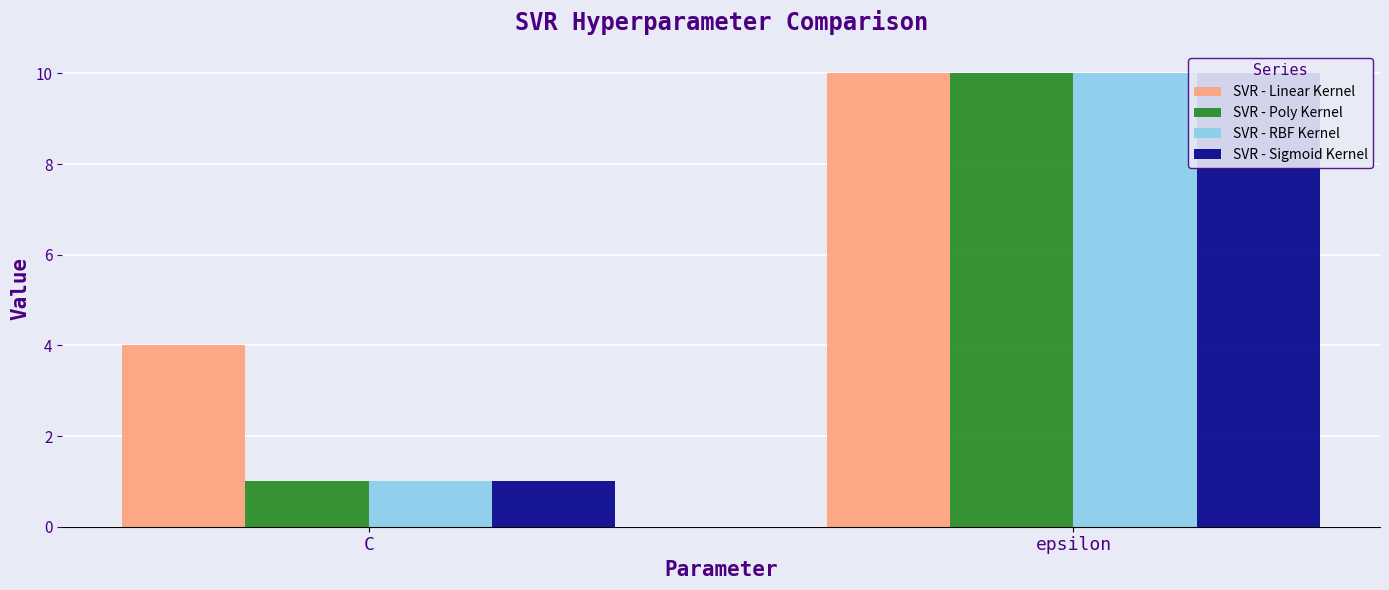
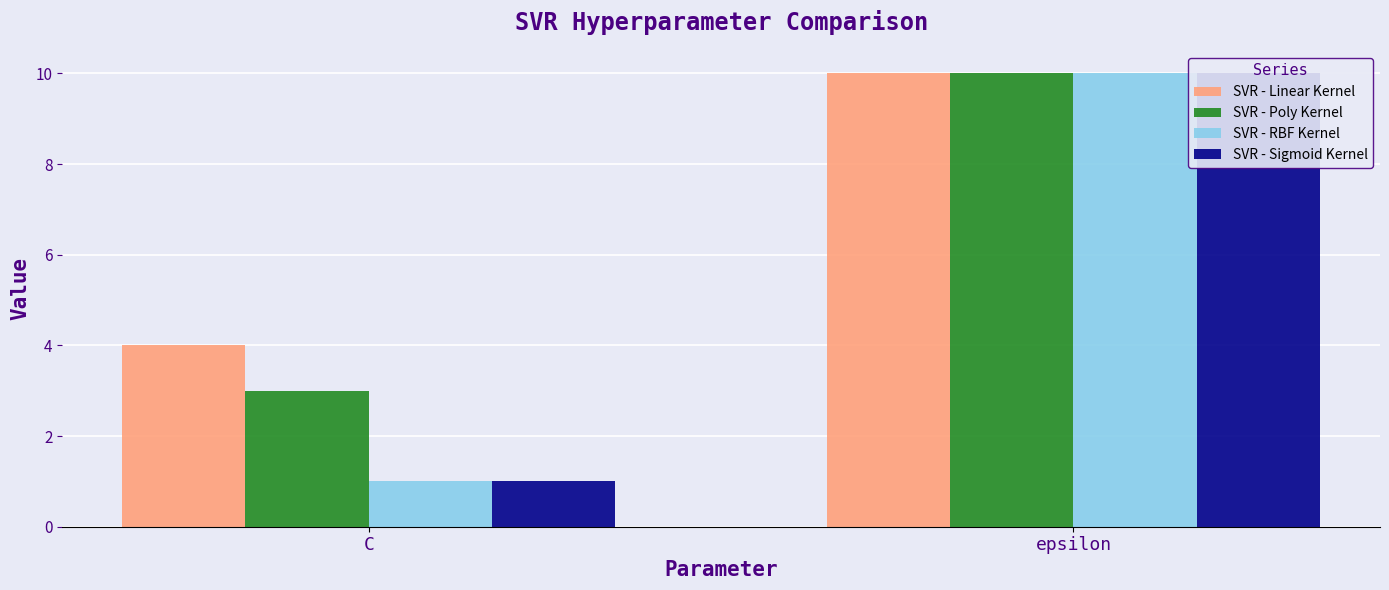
  {
    "SVR - Linear Kernel": {
      "C": 4,
      "epsilon": 10
    },
    "SVR - Poly Kernel": {
-     "C": 1,
+     "C": 3,
      "epsilon": 10
    },
    "SVR - RBF Kernel": {
      "C": 1,
      "epsilon": 10
    },
    "SVR - Sigmoid Kernel": {
      "C": 1
    }
  }
